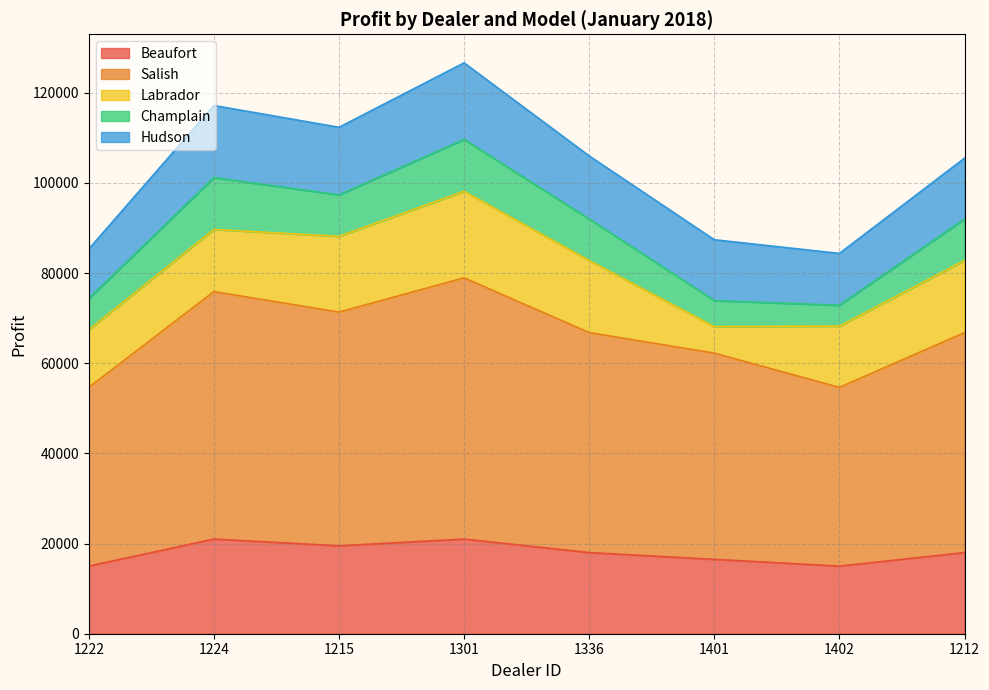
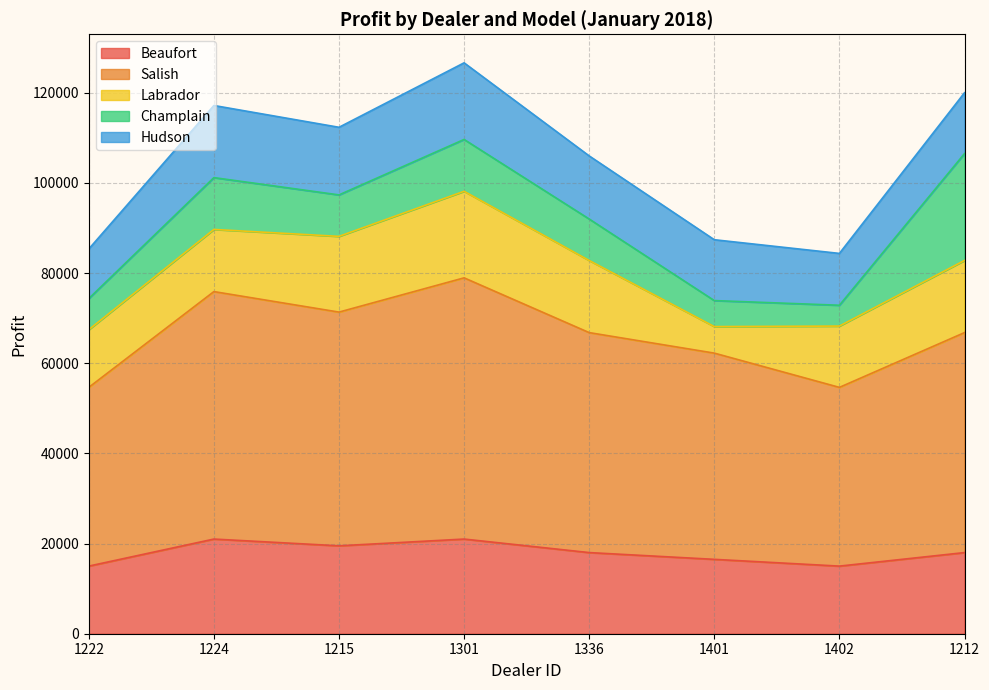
  {
    "Labrador": {
      "1222": 13000,
      "1224": 14000,
      "1215": 17000,
      "1301": 19000,
      "1336": 16000,
      "1401": 6000,
      "1402": 14000,
      "1212": 16000
    },
    "Champlain": {
      "1222": 7000,
      "1224": 12000,
      "1215": 9000,
      "1301": 12000,
      "1336": 9000,
      "1401": 6000,
      "1402": 5000,
-     "1212": 9000
+     "1212": 24000
    },
    "Hudson": {
      "1222": 11000,
      "1215": 15000,
      "1301": 17000,
      "1336": 14000,
      "1401": 14000,
      "1402": 12000,
      "1212": 14000
    }
  }
